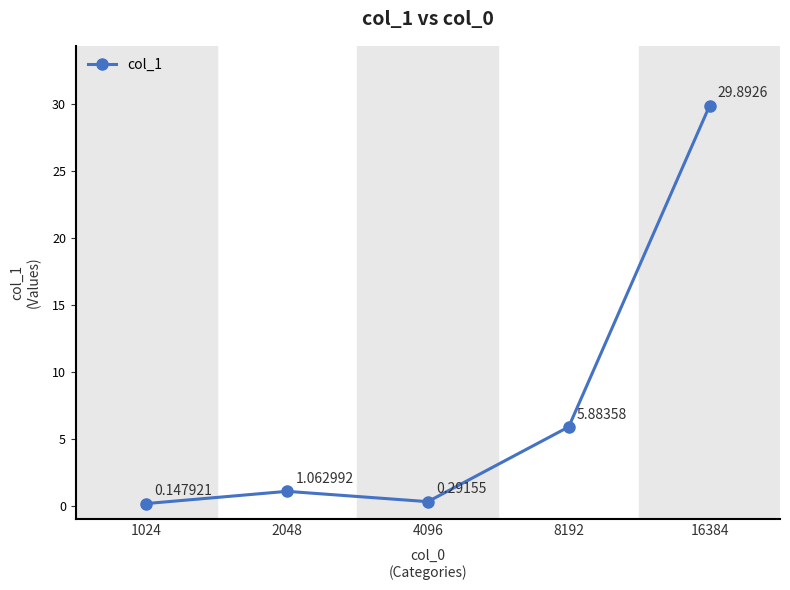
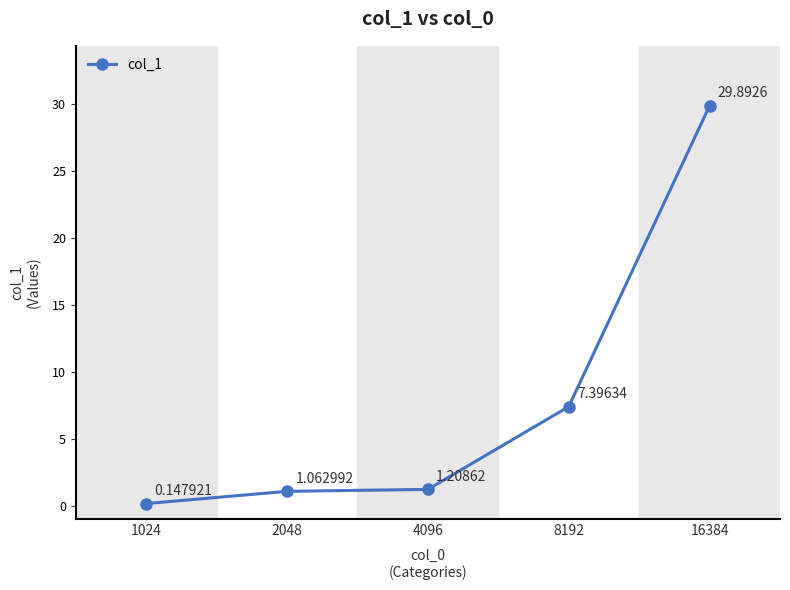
  {
    "1024": 0.147921,
    "2048": 1.062992,
-   "4096": 0.29155,
-   "8192": 5.88358,
+   "4096": 1.20862,
+   "8192": 7.39634,
    "16384": 29.8926
  }
